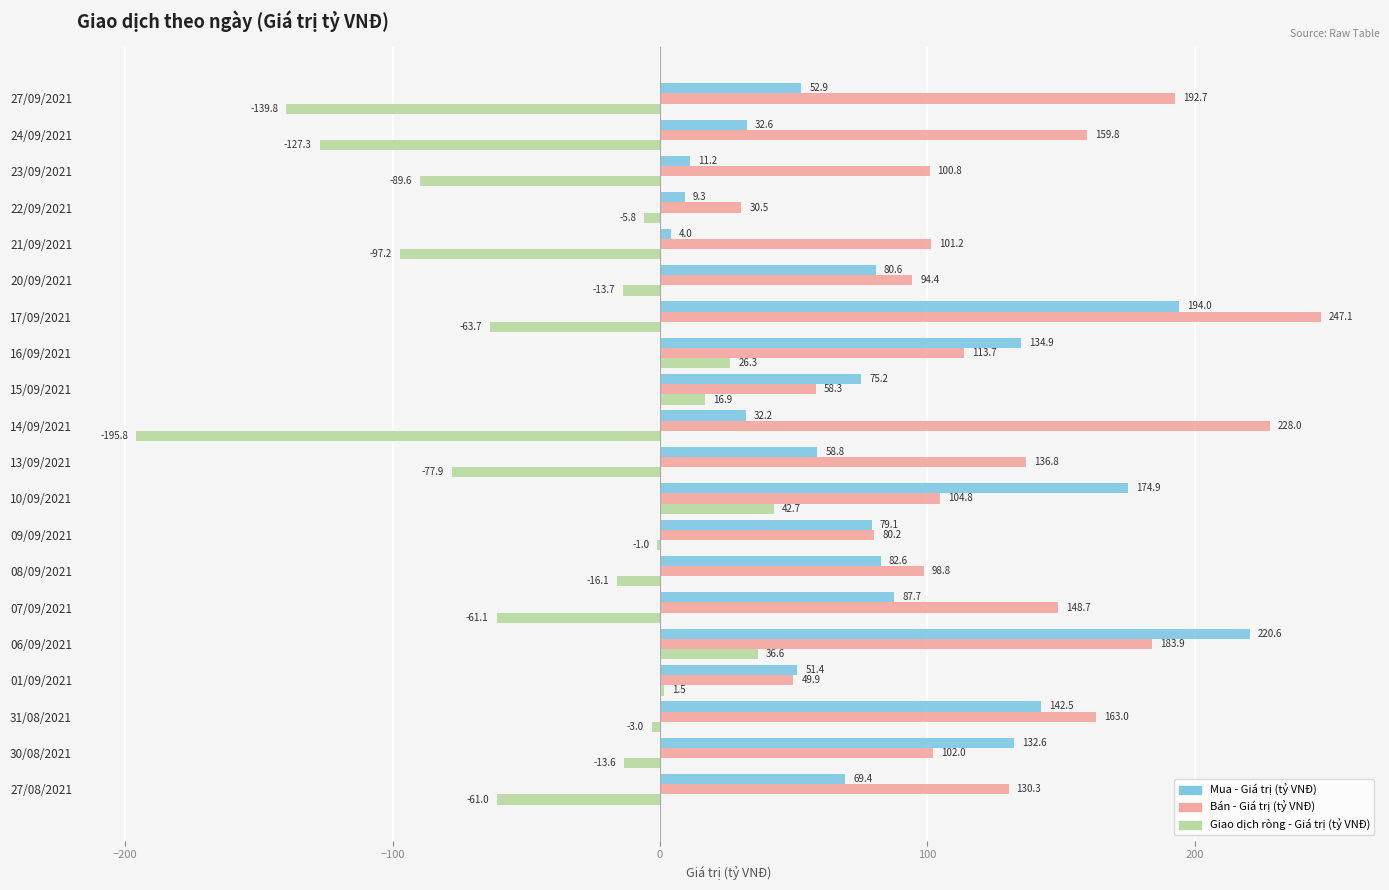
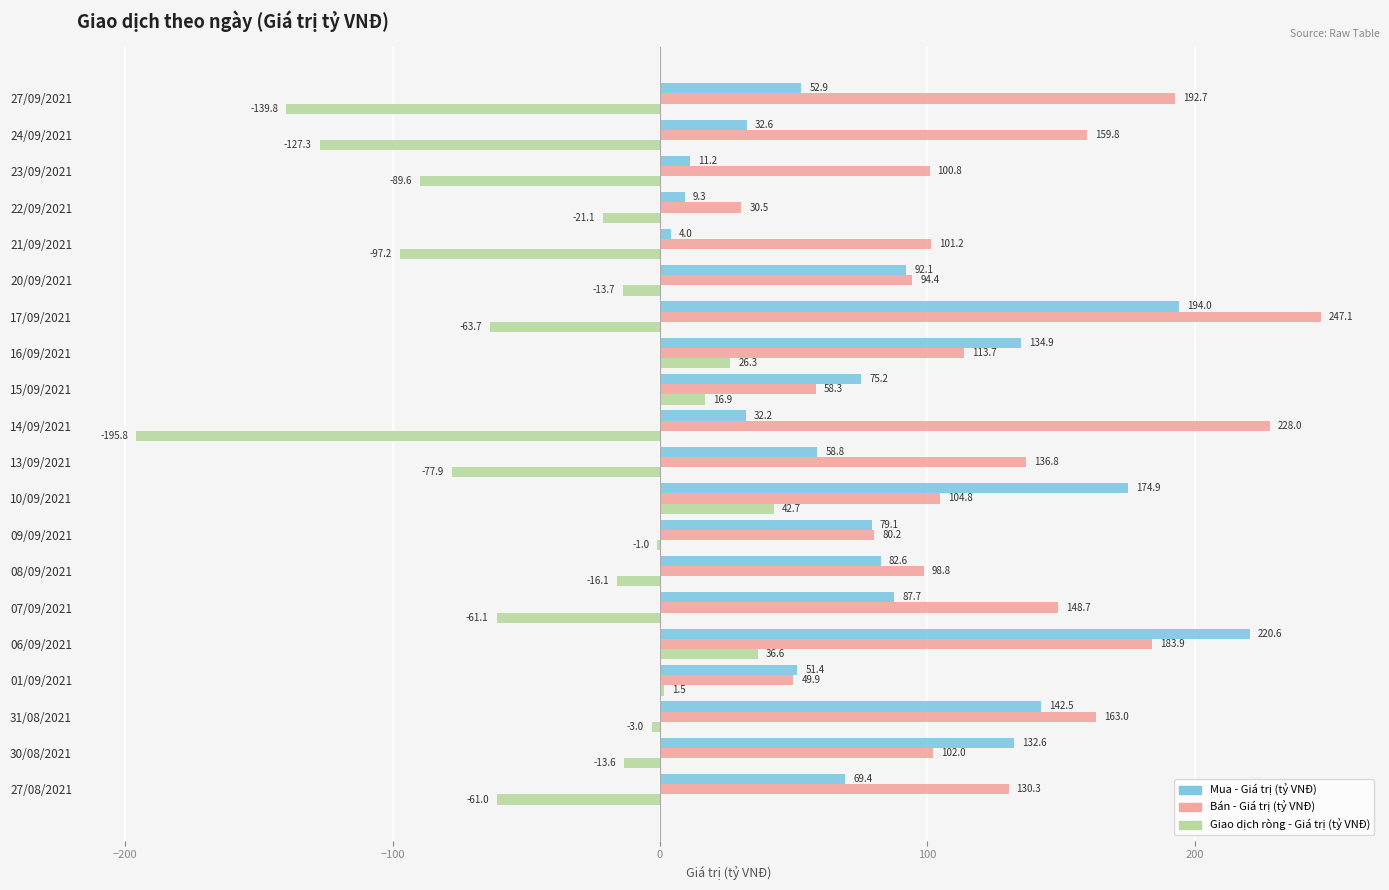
  {
    "Mua - Giá trị (tỷ VNĐ)": {
      "27/09/2021": 52.9,
      "24/09/2021": 32.6,
      "23/09/2021": 11.2,
      "22/09/2021": 9.3,
      "21/09/2021": 4.0,
-     "20/09/2021": 80.6,
+     "20/09/2021": 92.1,
      "17/09/2021": 194.0,
      "16/09/2021": 134.9,
      "15/09/2021": 75.2,
      "14/09/2021": 32.2,
      "13/09/2021": 58.8,
      "10/09/2021": 174.9,
      "09/09/2021": 79.1,
      "08/09/2021": 82.6,
      "07/09/2021": 87.7,
      "06/09/2021": 220.6,
      "01/09/2021": 51.4,
      "31/08/2021": 142.5,
      "30/08/2021": 132.6,
      "27/08/2021": 69.4
    },
    "Bán - Giá trị (tỷ VNĐ)": {
      "27/09/2021": 192.7,
      "24/09/2021": 159.8,
      "23/09/2021": 100.8,
      "22/09/2021": 30.5,
      "21/09/2021": 101.2,
      "20/09/2021": 94.4,
      "17/09/2021": 247.1,
      "16/09/2021": 113.7,
      "15/09/2021": 58.3,
      "14/09/2021": 228.0,
      "13/09/2021": 136.8,
      "10/09/2021": 104.8,
      "09/09/2021": 80.2,
      "08/09/2021": 98.8,
      "07/09/2021": 148.7,
      "06/09/2021": 183.9,
      "01/09/2021": 49.9,
      "31/08/2021": 163.0,
      "30/08/2021": 102.0,
      "27/08/2021": 130.3
    },
    "Giao dịch ròng - Giá trị (tỷ VNĐ)": {
      "27/09/2021": -139.8,
      "24/09/2021": -127.3,
      "23/09/2021": -89.6,
-     "22/09/2021": -5.8,
+     "22/09/2021": -21.1,
      "21/09/2021": -97.2,
      "20/09/2021": -13.7,
      "17/09/2021": -63.7,
      "16/09/2021": 26.3,
      "15/09/2021": 16.9,
      "14/09/2021": -195.8,
      "13/09/2021": -77.9,
      "10/09/2021": 42.7,
      "09/09/2021": -1.0,
      "08/09/2021": -16.1,
      "07/09/2021": -61.1,
      "06/09/2021": 36.6,
      "01/09/2021": 1.5,
      "31/08/2021": -3.0,
      "30/08/2021": -13.6,
      "27/08/2021": -61.0
    }
  }
